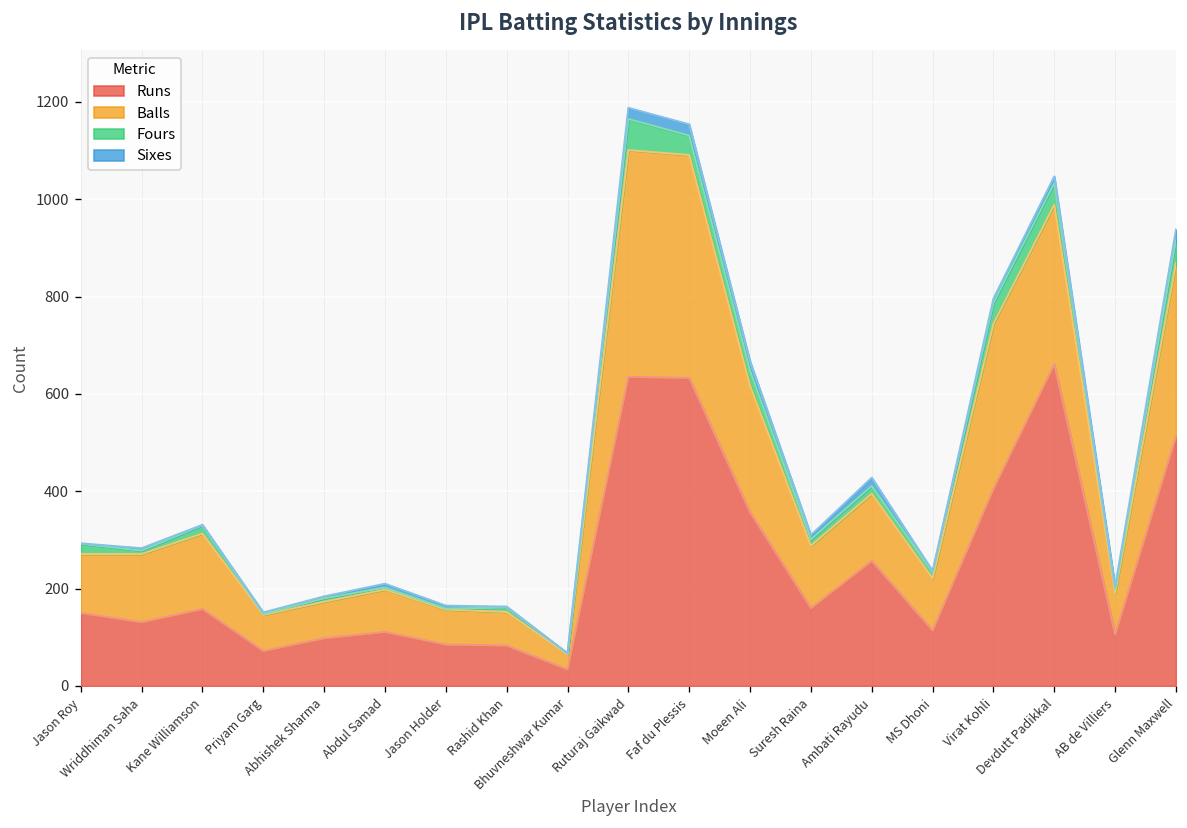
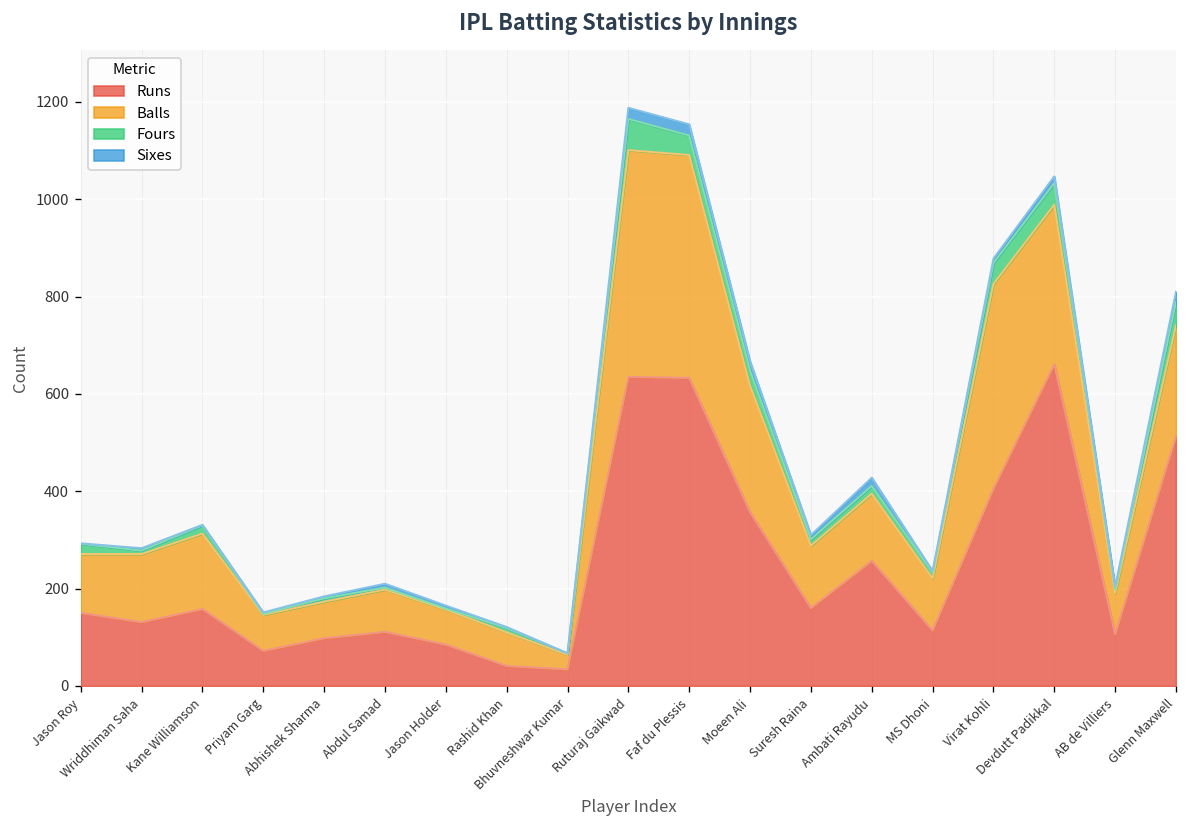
  {
    "Runs": {
      "Jason Roy": 150,
      "Wriddhiman Saha": 130,
      "Kane Williamson": 160,
      "Priyam Garg": 70,
      "Abhishek Sharma": 100,
      "Abdul Samad": 110,
      "Jason Holder": 90,
-     "Rashid Khan": 80,
+     "Rashid Khan": 40,
      "Bhuvneshwar Kumar": 30,
      "Ruturaj Gaikwad": 640,
      "Faf du Plessis": 630,
      "Moeen Ali": 360,
      "Suresh Raina": 160,
      "Ambati Rayudu": 260,
      "MS Dhoni": 110,
      "Virat Kohli": 410,
      "Devdutt Padikkal": 660,
      "AB de Villiers": 110,
      "Glenn Maxwell": 510
    },
    "Balls": {
      "Jason Roy": 120,
      "Wriddhiman Saha": 140,
      "Kane Williamson": 160,
      "Abhishek Sharma": 80,
      "Rashid Khan": 70,
      "Ruturaj Gaikwad": 470,
      "Faf du Plessis": 460,
      "Moeen Ali": 260,
      "Suresh Raina": 130,
      "Ambati Rayudu": 140,
      "MS Dhoni": 110,
-     "Virat Kohli": 340,
+     "Virat Kohli": 420,
      "Devdutt Padikkal": 330,
      "AB de Villiers": 90,
-     "Glenn Maxwell": 360
+     "Glenn Maxwell": 230
    },
    "Fours": {
      "Ruturaj Gaikwad": 60,
      "Faf du Plessis": 40,
      "Moeen Ali": 30,
      "Suresh Raina": 10,
      "Ambati Rayudu": 20,
      "Virat Kohli": 40,
      "Devdutt Padikkal": 40,
      "Glenn Maxwell": 50
    },
    "Sixes": {
      "Abdul Samad": 10,
      "Ruturaj Gaikwad": 20,
      "Faf du Plessis": 20,
      "Moeen Ali": 20,
      "Suresh Raina": 10,
      "Ambati Rayudu": 20,
      "Virat Kohli": 10,
      "Devdutt Padikkal": 10,
      "Glenn Maxwell": 20
    }
  }
